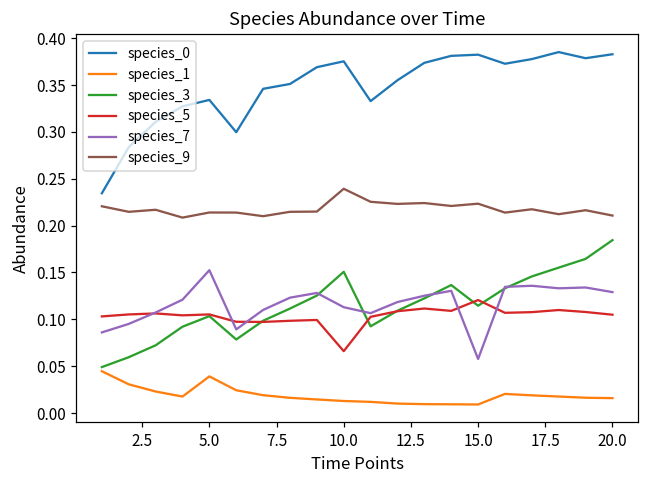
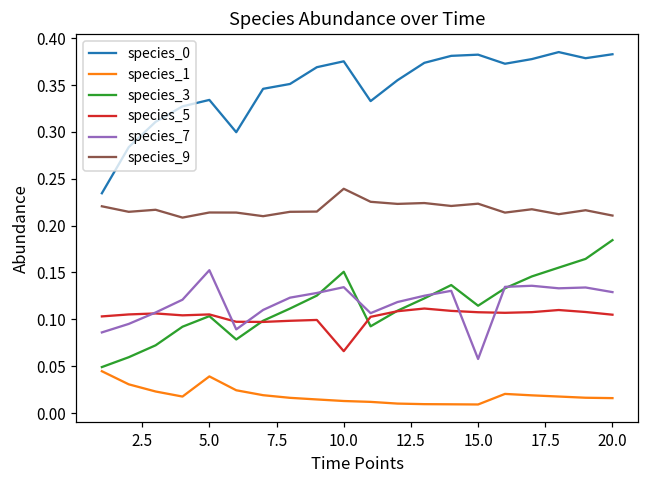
  {
    "species_0": {
      "5.0": 0.33,
      "10.0": 0.38,
      "15.0": 0.38,
      "20.0": 0.38
    },
    "species_1": {
      "5.0": 0.04,
      "10.0": 0.01,
      "15.0": 0.01,
      "20.0": 0.02
    },
    "species_3": {
      "10.0": 0.15,
      "15.0": 0.11,
      "20.0": 0.18
    },
    "species_5": {
      "10.0": 0.07,
-     "15.0": 0.12,
+     "15.0": 0.11,
      "20.0": 0.10
    },
    "species_7": {
      "5.0": 0.15,
-     "10.0": 0.11,
+     "10.0": 0.13,
      "15.0": 0.06,
      "20.0": 0.13
    },
    "species_9": {
      "5.0": 0.21,
      "10.0": 0.24,
      "15.0": 0.22,
      "20.0": 0.21
    }
  }
